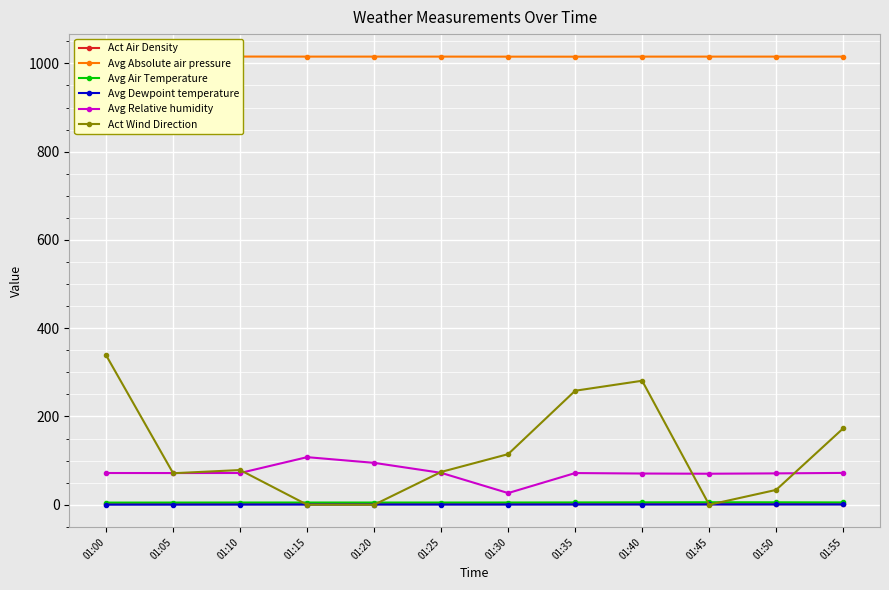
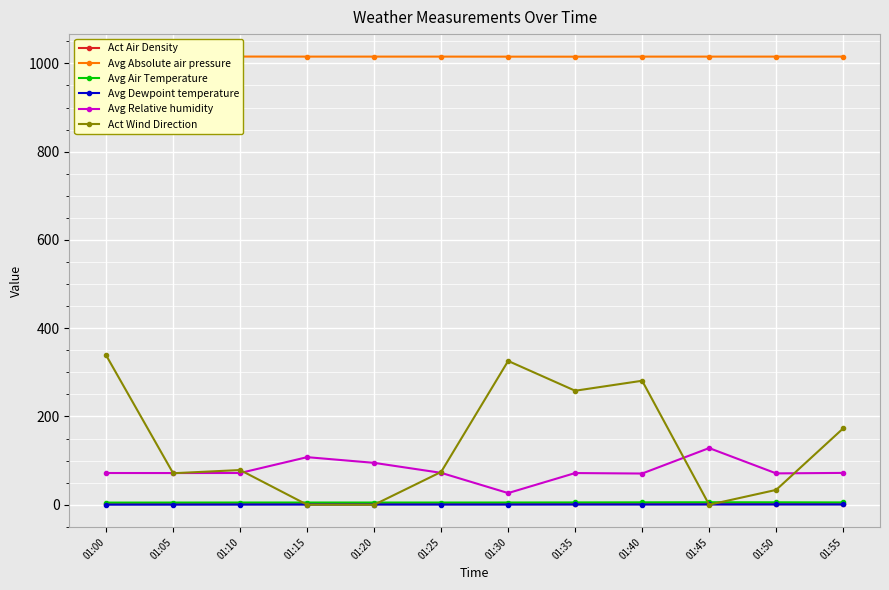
  {
    "Avg Absolute air pressure": {
      "01:15": 1020,
      "01:20": 1020,
      "01:25": 1020,
      "01:30": 1020,
      "01:35": 1020,
      "01:40": 1020,
      "01:45": 1020,
      "01:50": 1020,
      "01:55": 1020
    },
    "Avg Relative humidity": {
      "01:00": 70,
      "01:10": 70,
      "01:15": 110,
      "01:20": 90,
      "01:30": 30,
      "01:35": 70,
      "01:40": 70,
-     "01:45": 70,
+     "01:45": 130,
      "01:50": 70,
      "01:55": 70
    },
    "Act Wind Direction": {
      "01:00": 340,
      "01:10": 80,
-     "01:30": 110,
+     "01:30": 330,
      "01:35": 260,
      "01:40": 280,
      "01:50": 30,
      "01:55": 170
    }
  }
